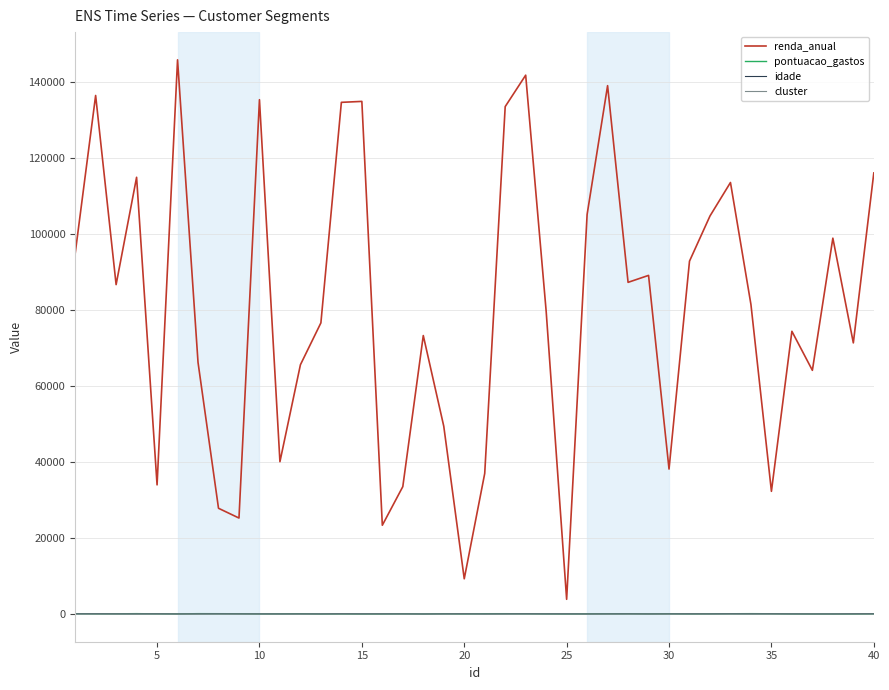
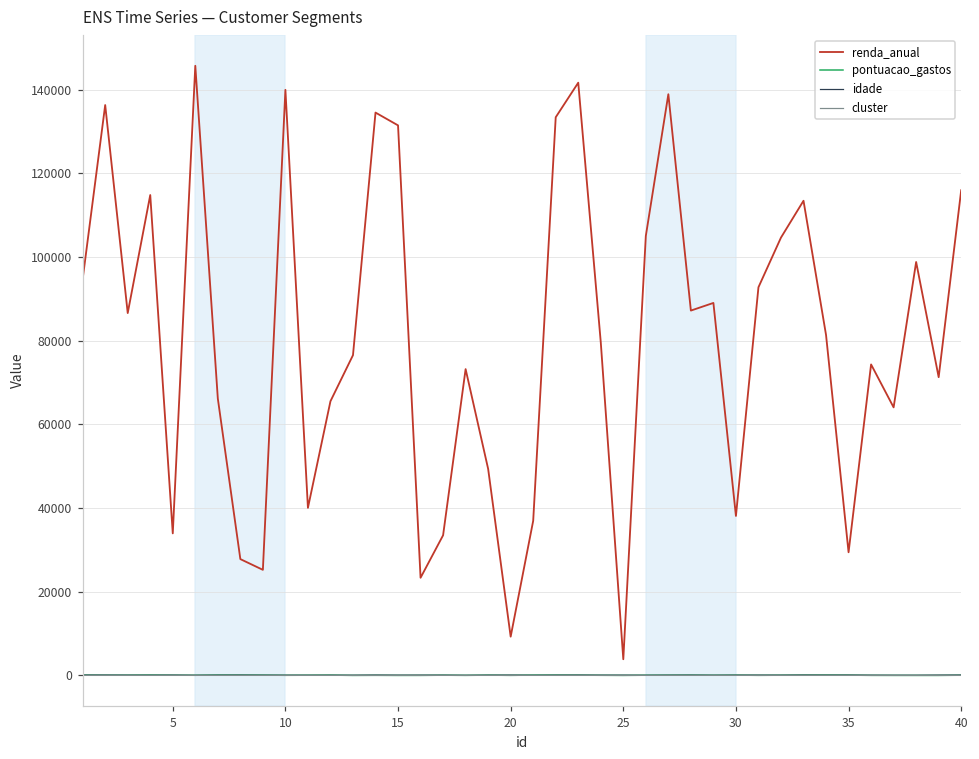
  {
    "renda_anual": {
      "5": 34000,
-     "10": 135000,
-     "15": 135000,
+     "10": 140000,
+     "15": 131000,
      "20": 9000,
      "25": 4000,
      "30": 38000,
-     "35": 32000,
+     "35": 29000,
      "40": 116000
    },
    "cluster": {
      "5": 0,
      "10": 0,
      "15": 0,
      "20": 0,
      "25": 0,
      "30": 0,
      "35": 0,
      "40": 0
    }
  }
